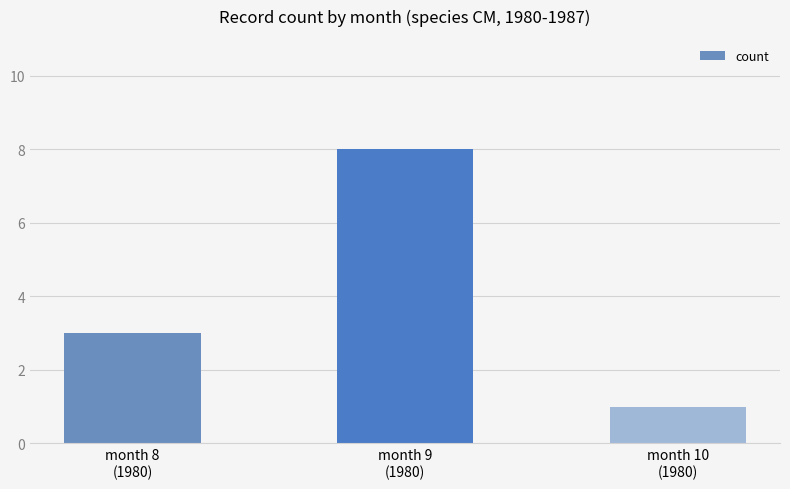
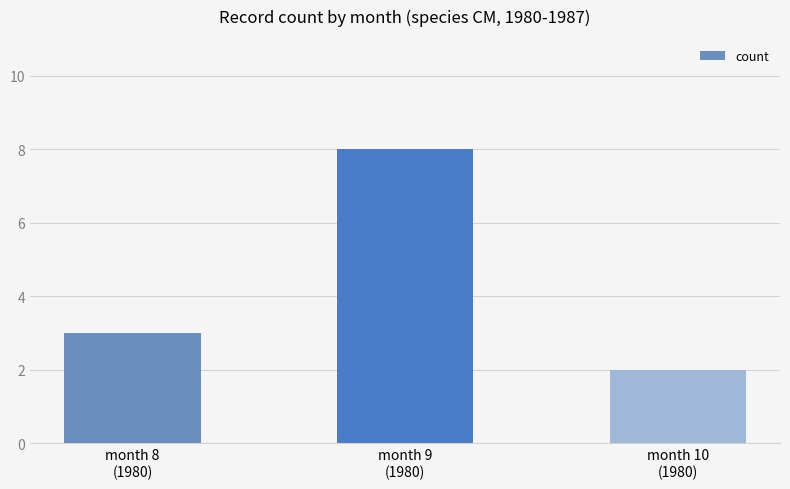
  {
    "month 8 (1980)": 3,
    "month 9 (1980)": 8,
-   "month 10 (1980)": 1
+   "month 10 (1980)": 2
  }
